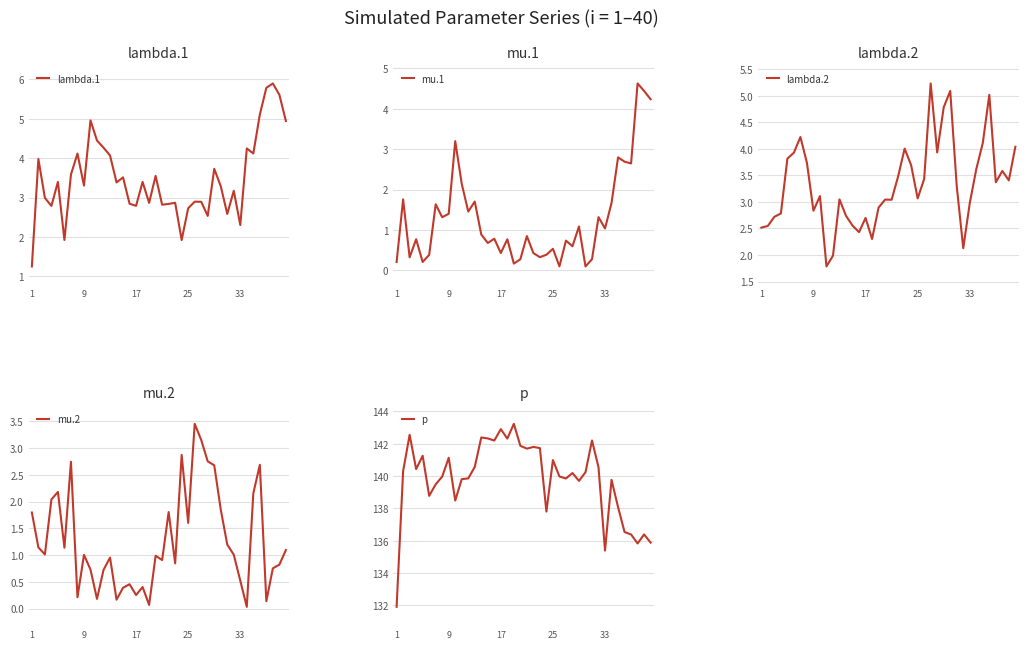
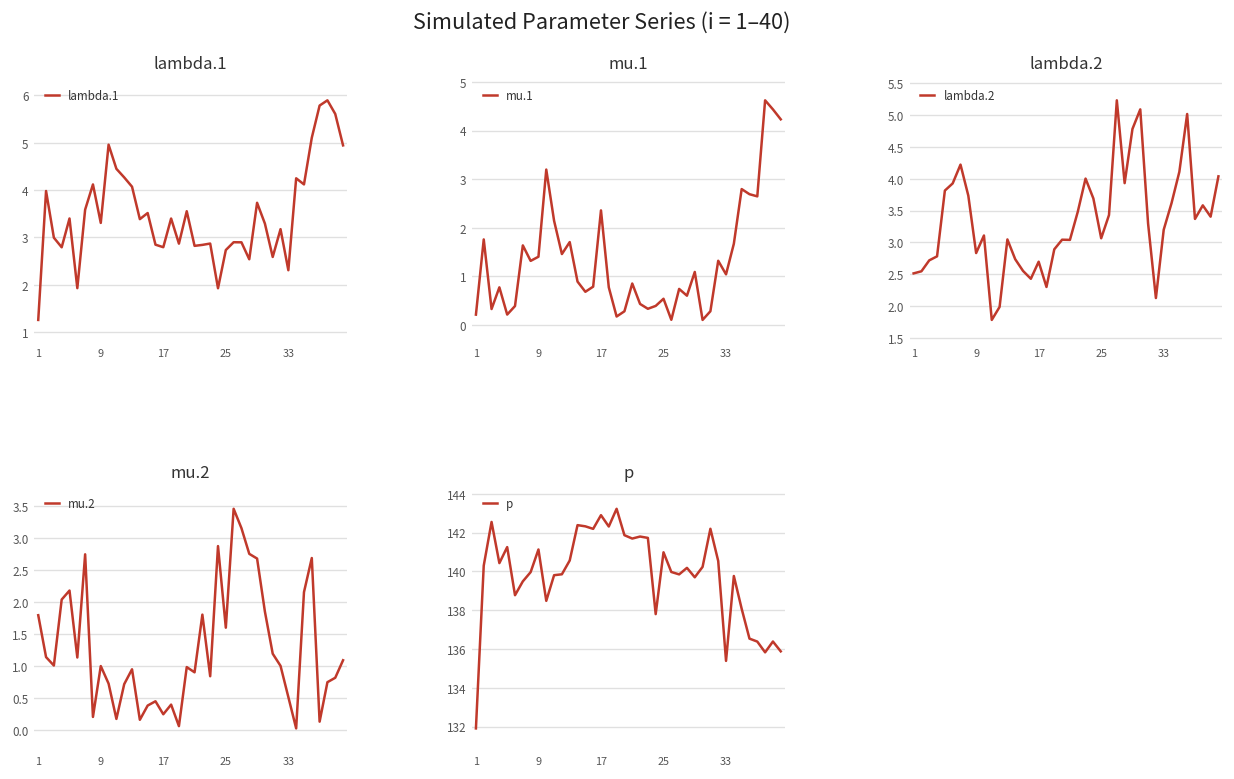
  {
    "lambda.1": {
      "1": 1.3,
      "9": 3.3,
      "17": 2.8,
      "25": 2.7,
      "33": 2.3
    },
    "mu.1": {
      "1": 0.2,
      "9": 1.4,
-     "17": 0.4,
+     "17": 2.4,
      "25": 0.5,
      "33": 1.0
    },
    "lambda.2": {
      "1": 2.5,
      "9": 2.8,
      "17": 2.7,
      "25": 3.1,
-     "33": 3.0
+     "33": 3.2
    },
    "mu.2": {
      "1": 1.8,
      "9": 1.0,
      "17": 0.3,
      "25": 1.6,
      "33": 0.5
    },
    "p": {
      "1": 131.9,
      "9": 141.1,
      "17": 142.9,
      "25": 141.0,
      "33": 135.4
    }
  }
